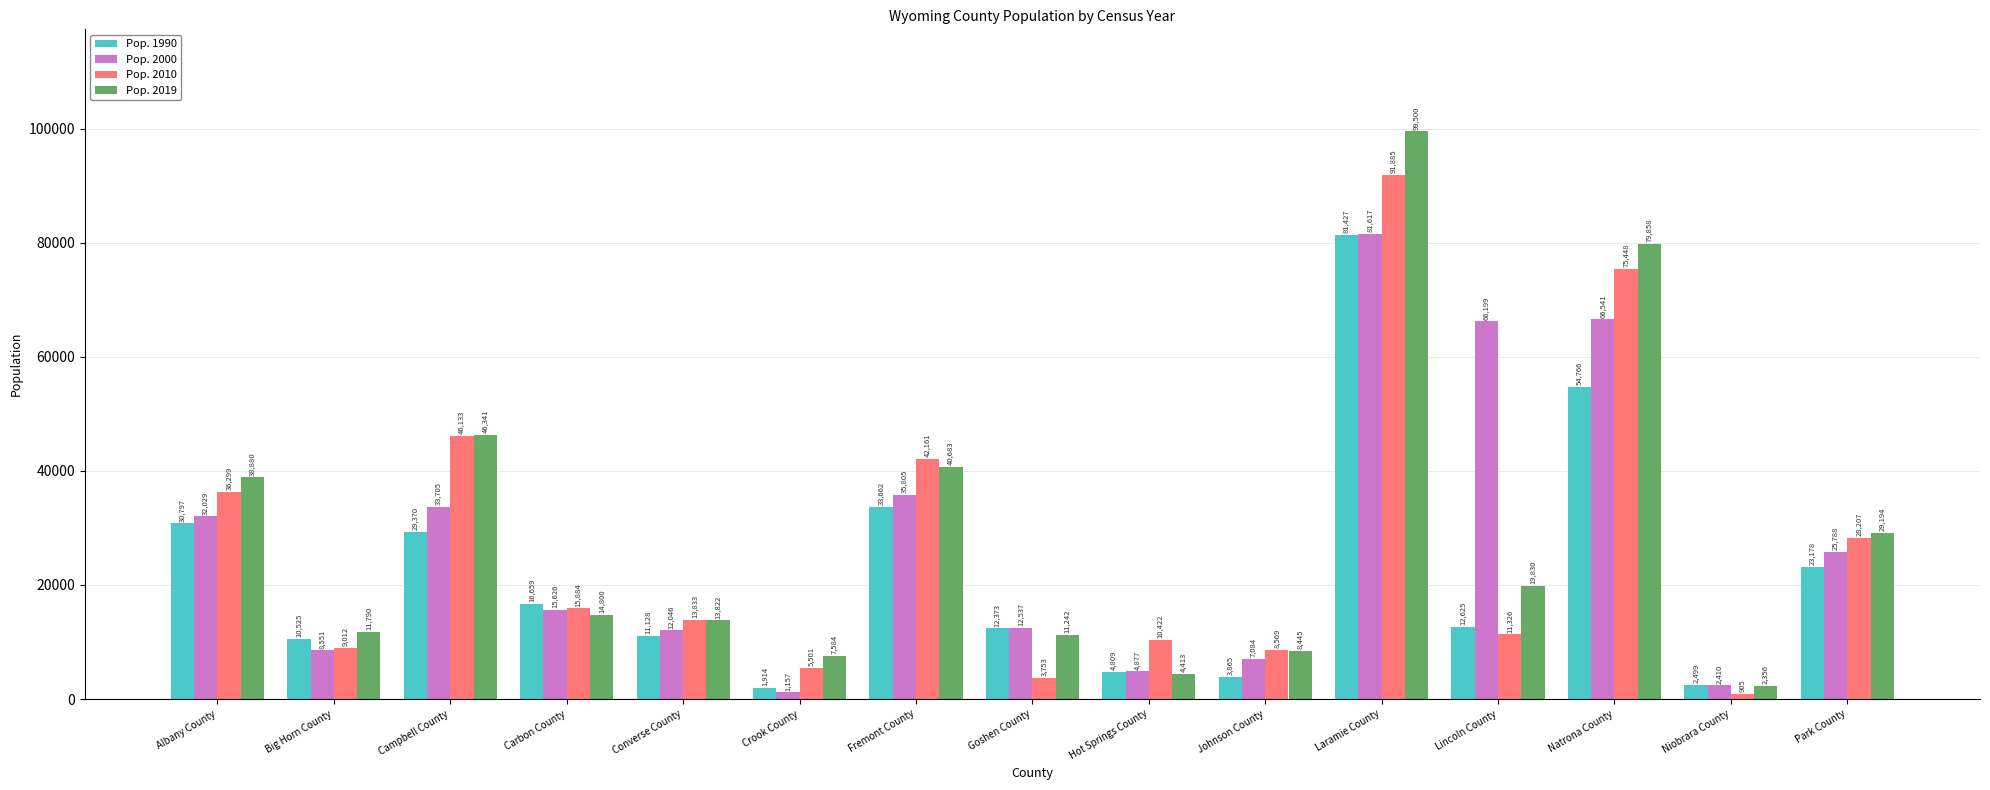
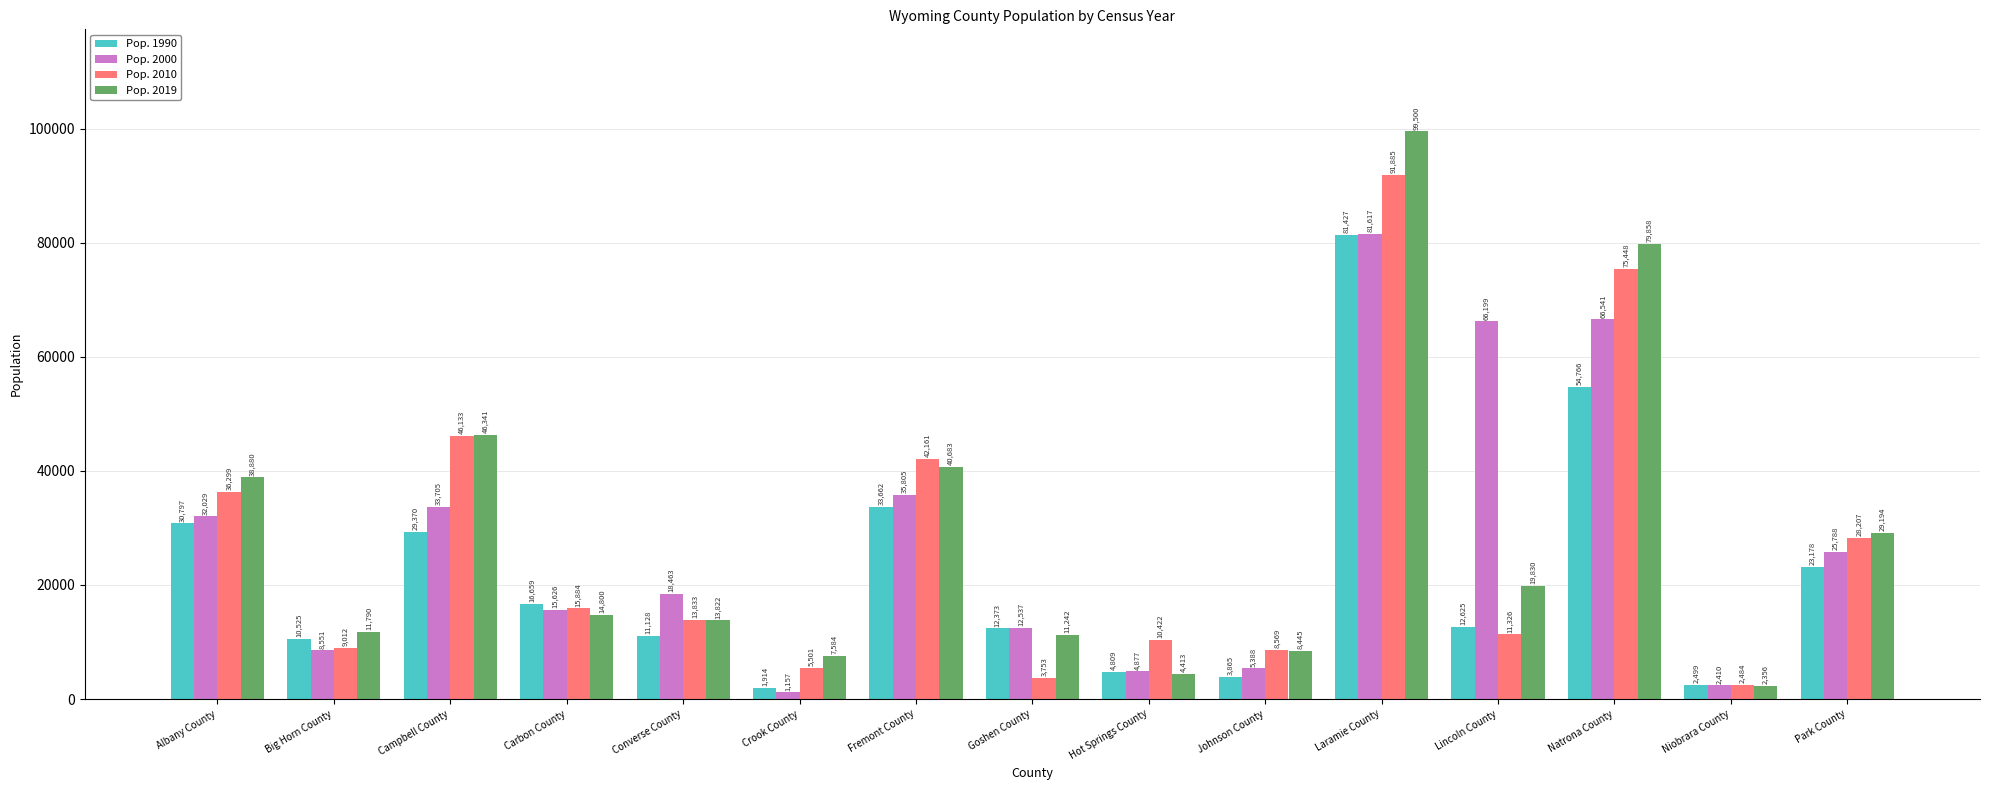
  {
    "Pop. 1990": {
      "Albany County": "30,797",
      "Big Horn County": "10,525",
      "Campbell County": "29,370",
      "Carbon County": "16,659",
      "Converse County": "11,128",
      "Crook County": "1,914",
      "Fremont County": "33,662",
      "Goshen County": "12,373",
      "Hot Springs County": "4,809",
      "Johnson County": "3,865",
      "Laramie County": "81,427",
      "Lincoln County": "12,625",
      "Natrona County": "54,766",
      "Niobrara County": "2,499",
      "Park County": "23,178"
    },
    "Pop. 2000": {
      "Albany County": "32,029",
      "Big Horn County": "8,551",
      "Campbell County": "33,705",
      "Carbon County": "15,626",
-     "Converse County": "12,046",
+     "Converse County": "18,463",
      "Crook County": "1,157",
      "Fremont County": "35,805",
      "Goshen County": "12,537",
      "Hot Springs County": "4,877",
-     "Johnson County": "7,084",
+     "Johnson County": "5,388",
      "Laramie County": "81,617",
      "Lincoln County": "66,199",
      "Natrona County": "66,541",
      "Niobrara County": "2,410",
      "Park County": "25,788"
    },
    "Pop. 2010": {
      "Albany County": "36,299",
      "Big Horn County": "9,012",
      "Campbell County": "46,133",
      "Carbon County": "15,884",
      "Converse County": "13,833",
      "Crook County": "5,501",
      "Fremont County": "42,161",
      "Goshen County": "3,753",
      "Hot Springs County": "10,422",
      "Johnson County": "8,569",
      "Laramie County": "91,885",
      "Lincoln County": "11,326",
      "Natrona County": "75,448",
-     "Niobrara County": "905",
+     "Niobrara County": "2,484",
      "Park County": "28,207"
    },
    "Pop. 2019": {
      "Albany County": "38,880",
      "Big Horn County": "11,790",
      "Campbell County": "46,341",
      "Carbon County": "14,800",
      "Converse County": "13,822",
      "Crook County": "7,584",
      "Fremont County": "40,683",
      "Goshen County": "11,242",
      "Hot Springs County": "4,413",
      "Johnson County": "8,445",
      "Laramie County": "99,500",
      "Lincoln County": "19,830",
      "Natrona County": "79,858",
      "Niobrara County": "2,356",
      "Park County": "29,194"
    }
  }
